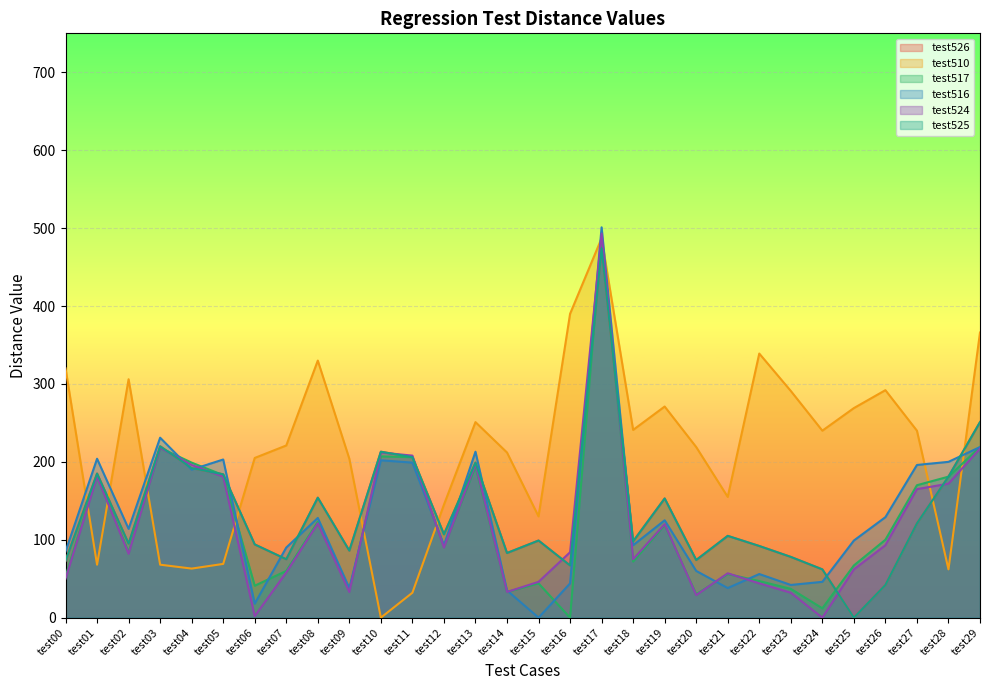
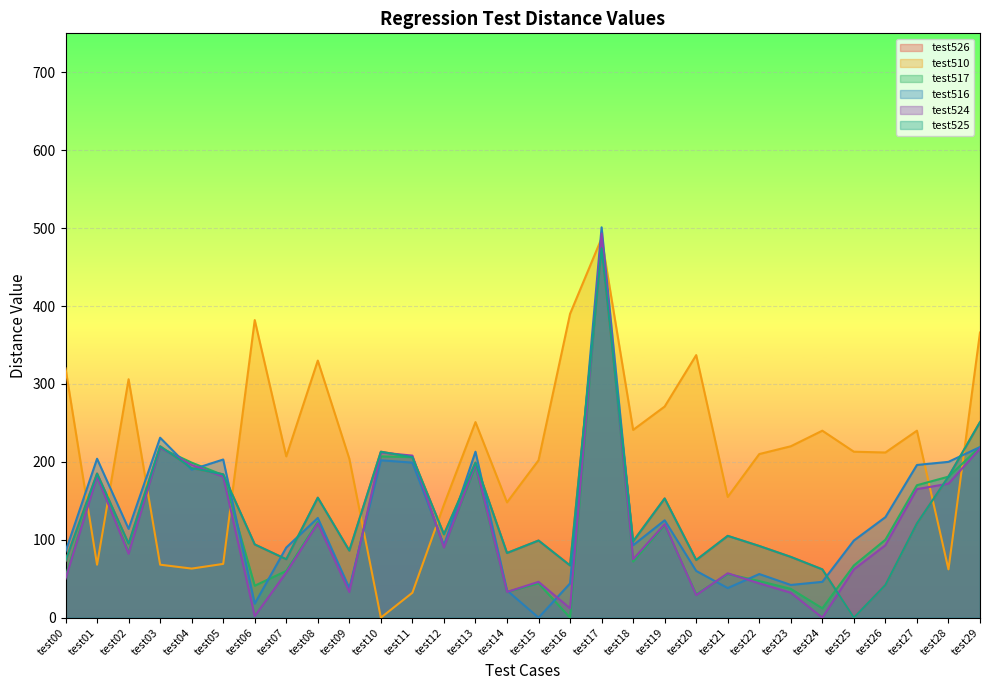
  {
    "test510": {
      "test00": 320,
      "test01": 70,
      "test02": 310,
      "test03": 70,
      "test04": 60,
      "test05": 70,
-     "test06": 210,
-     "test07": 220,
+     "test06": 380,
+     "test07": 210,
      "test08": 330,
      "test09": 200,
      "test10": 0,
      "test11": 30,
      "test12": 150,
      "test13": 250,
-     "test14": 210,
-     "test15": 130,
+     "test14": 150,
+     "test15": 200,
      "test16": 390,
      "test17": 490,
      "test18": 240,
      "test19": 270,
-     "test20": 220,
+     "test20": 340,
      "test21": 160,
-     "test22": 340,
-     "test23": 290,
+     "test22": 210,
+     "test23": 220,
      "test24": 240,
-     "test25": 270,
-     "test26": 290,
+     "test25": 210,
+     "test26": 210,
      "test27": 240,
      "test28": 60,
      "test29": 370
    },
    "test524": {
      "test06": 0,
-     "test16": 80,
+     "test16": 10,
      "test23": 30,
      "test24": 0,
      "test25": 60,
      "test26": 90,
      "test27": 170,
      "test28": 170
    }
  }
